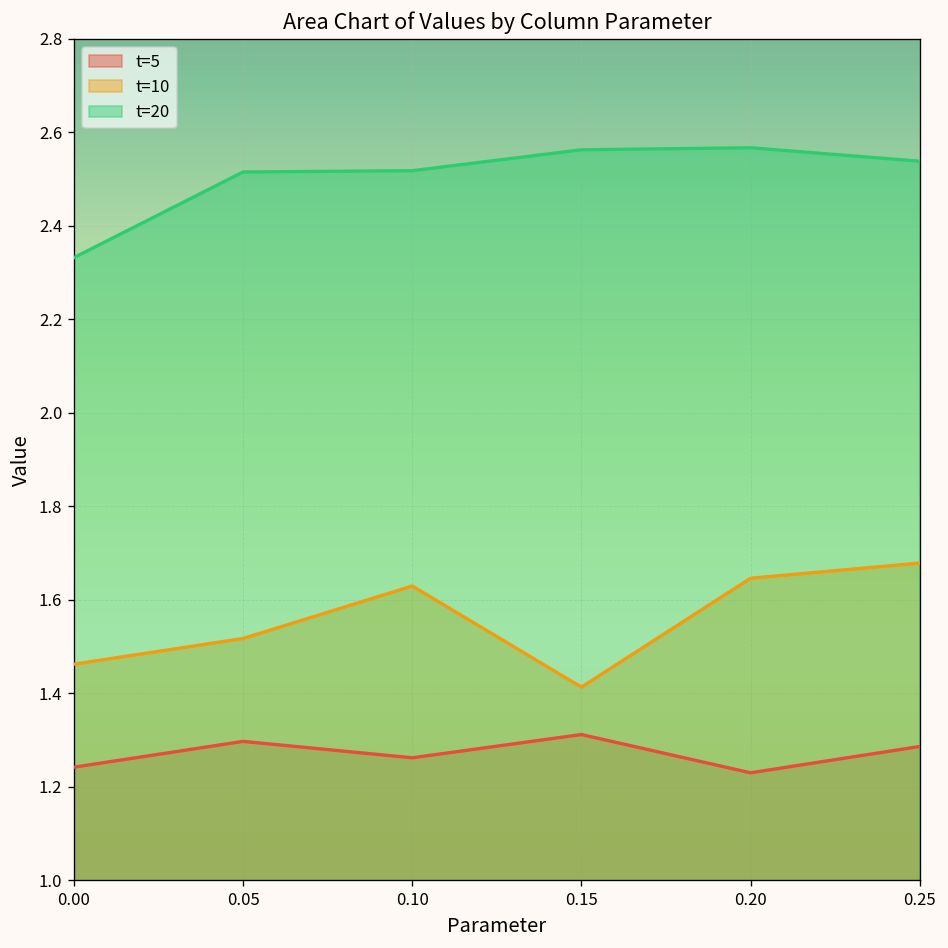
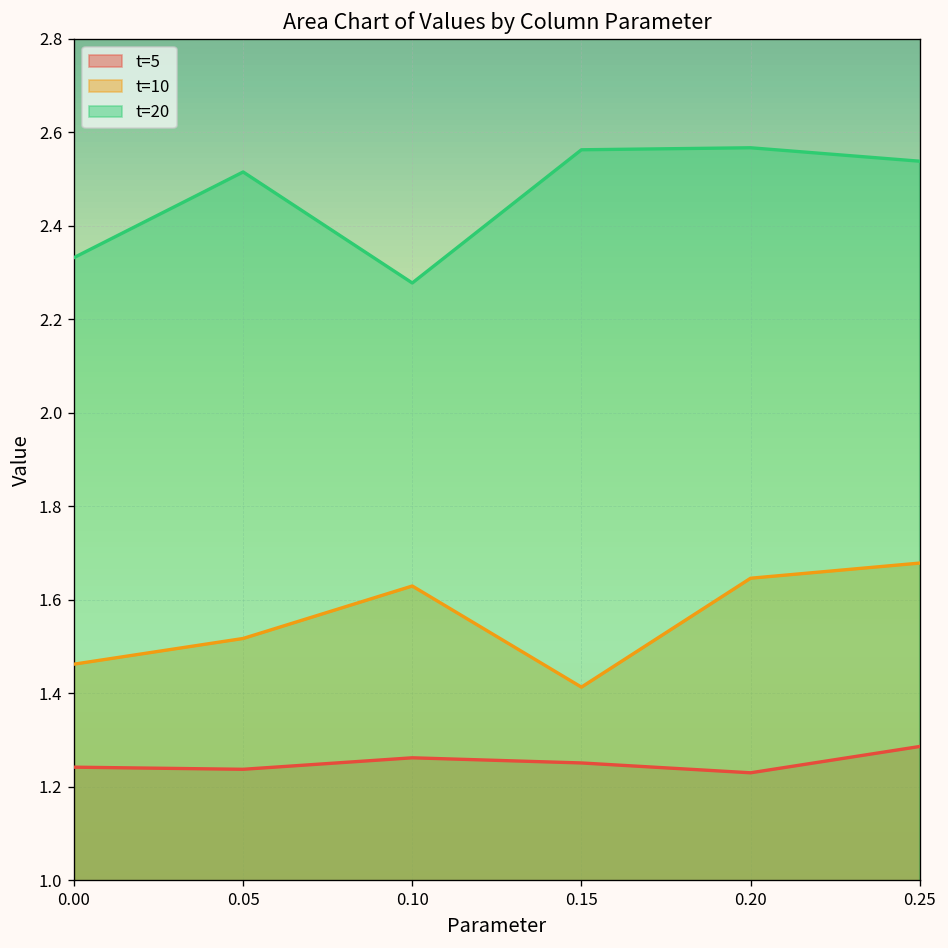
  {
    "t=5": {
      "0.00": 1.24,
-     "0.05": 1.30,
+     "0.05": 1.24,
      "0.10": 1.26,
-     "0.15": 1.31,
+     "0.15": 1.25,
      "0.20": 1.23,
      "0.25": 1.29
    },
    "t=10": {
      "0.00": 1.46,
      "0.05": 1.52,
      "0.10": 1.63,
      "0.15": 1.41,
      "0.20": 1.65,
      "0.25": 1.68
    },
    "t=20": {
      "0.00": 2.33,
      "0.05": 2.52,
-     "0.10": 2.52,
+     "0.10": 2.28,
      "0.15": 2.56,
      "0.20": 2.57,
      "0.25": 2.54
    }
  }
